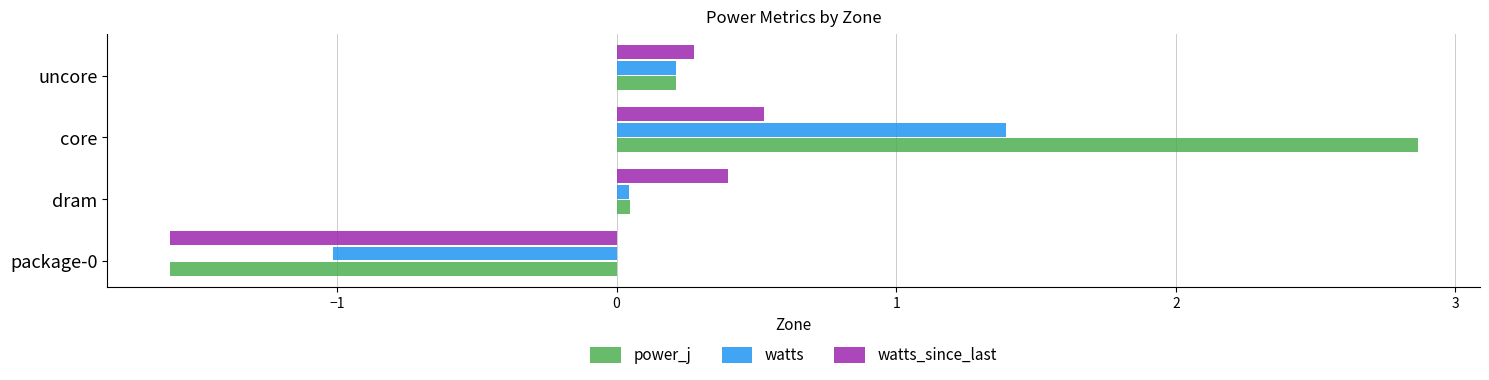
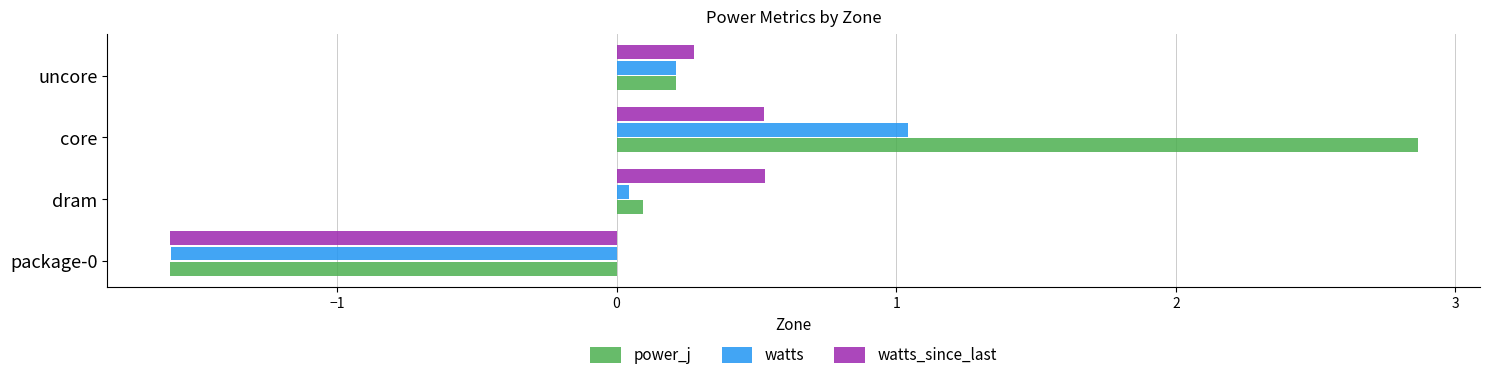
  {
    "power_j": {
      "uncore": 0.21,
      "core": 2.86,
-     "dram": 0.05,
+     "dram": 0.09,
      "package-0": -1.60
    },
    "watts": {
      "uncore": 0.21,
-     "core": 1.39,
+     "core": 1.04,
      "dram": 0.05,
-     "package-0": -1.02
+     "package-0": -1.59
    },
    "watts_since_last": {
      "uncore": 0.28,
      "core": 0.53,
-     "dram": 0.40,
+     "dram": 0.53,
      "package-0": -1.60
    }
  }
